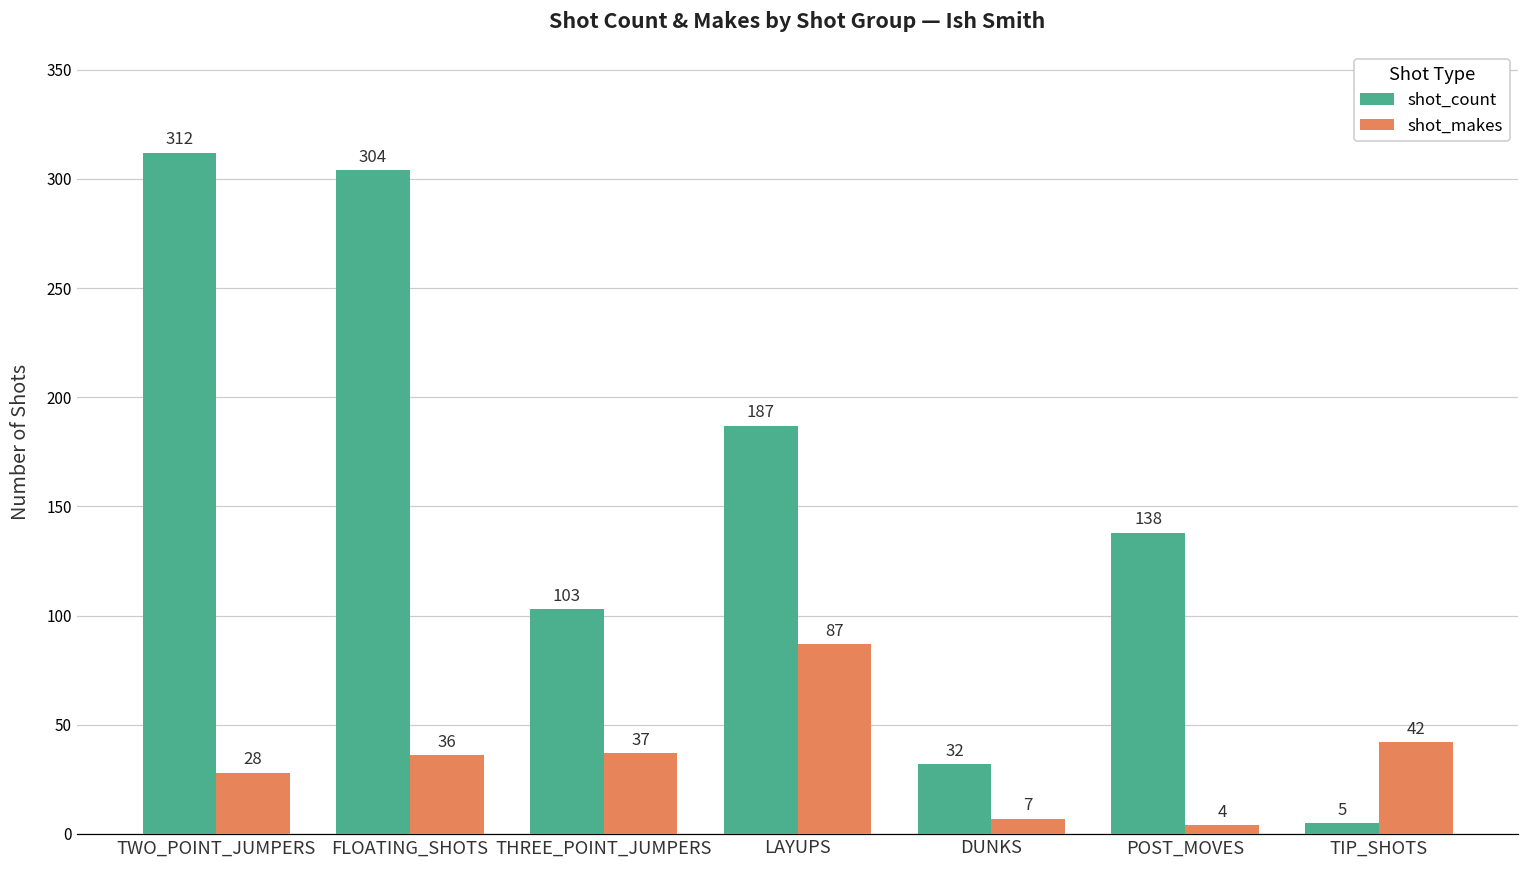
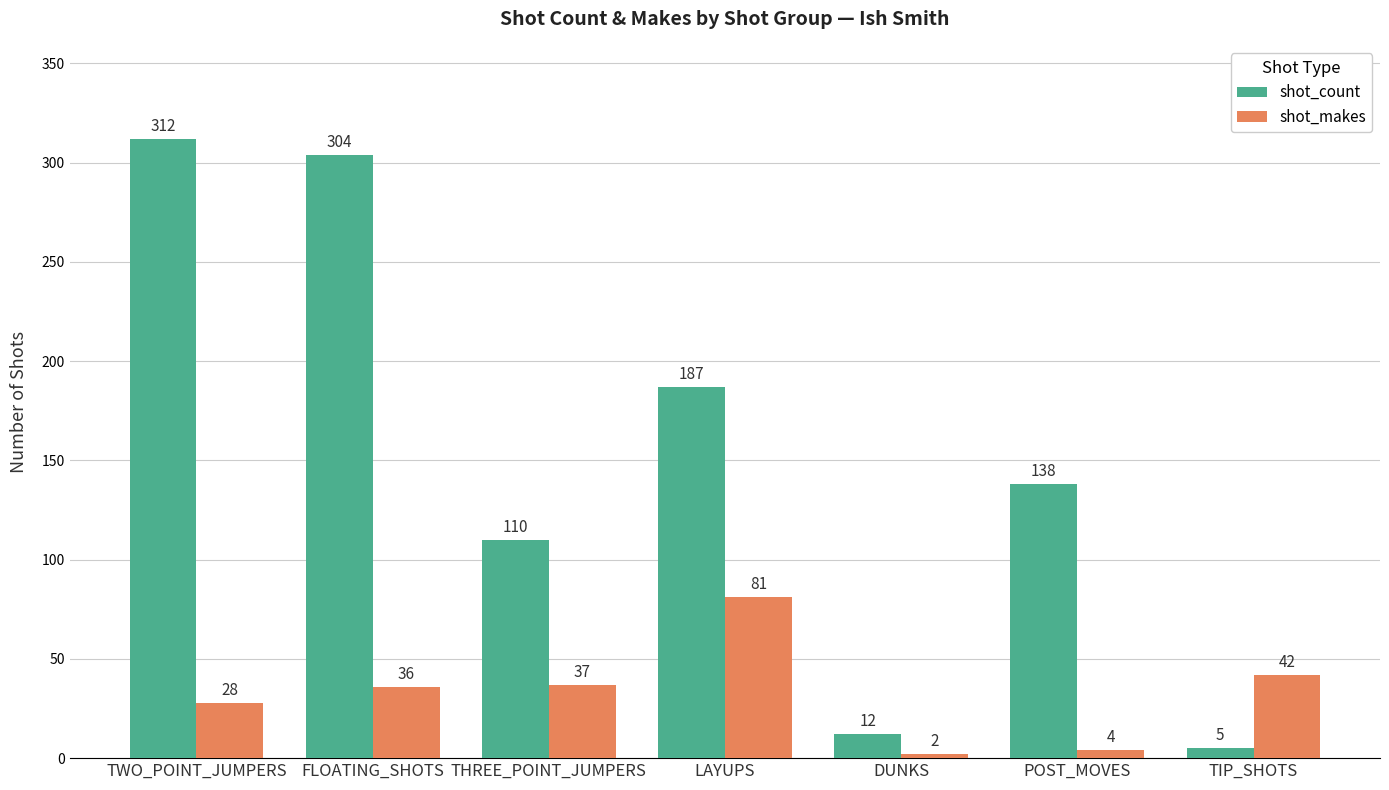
  {
    "shot_count": {
      "TWO_POINT_JUMPERS": 312,
      "FLOATING_SHOTS": 304,
-     "THREE_POINT_JUMPERS": 103,
+     "THREE_POINT_JUMPERS": 110,
      "LAYUPS": 187,
-     "DUNKS": 32,
+     "DUNKS": 12,
      "POST_MOVES": 138,
      "TIP_SHOTS": 5
    },
    "shot_makes": {
      "TWO_POINT_JUMPERS": 28,
      "FLOATING_SHOTS": 36,
      "THREE_POINT_JUMPERS": 37,
-     "LAYUPS": 87,
-     "DUNKS": 7,
+     "LAYUPS": 81,
+     "DUNKS": 2,
      "POST_MOVES": 4,
      "TIP_SHOTS": 42
    }
  }
